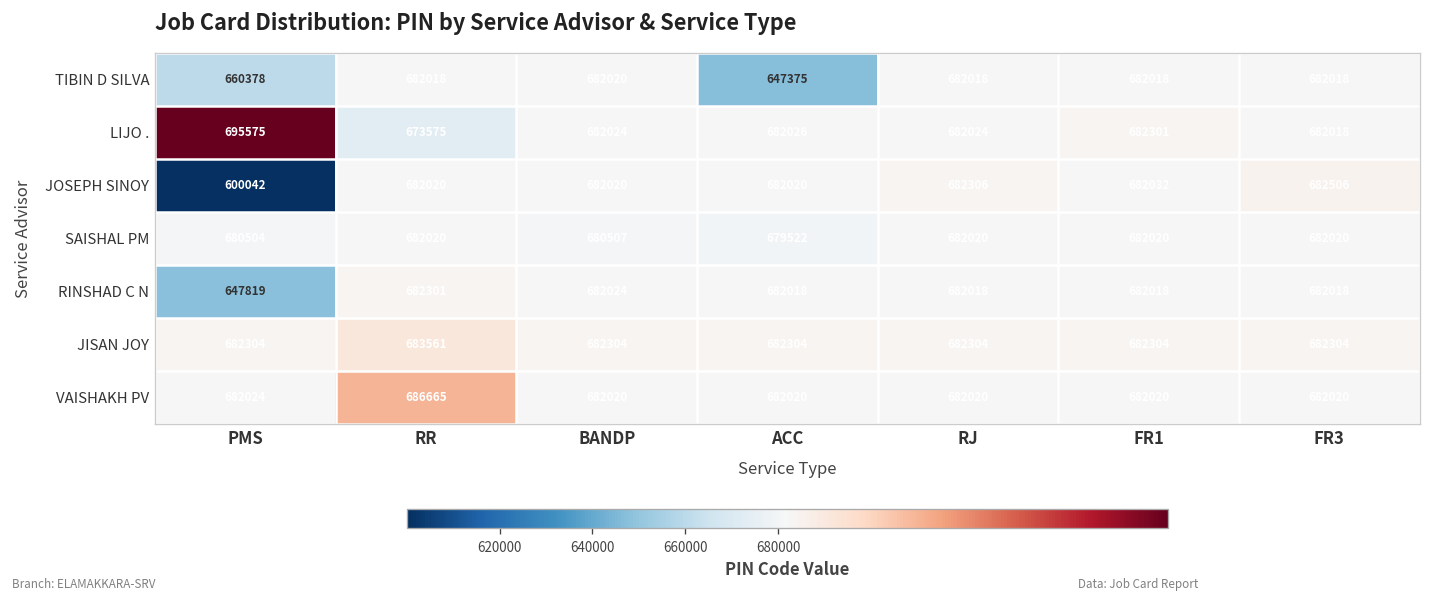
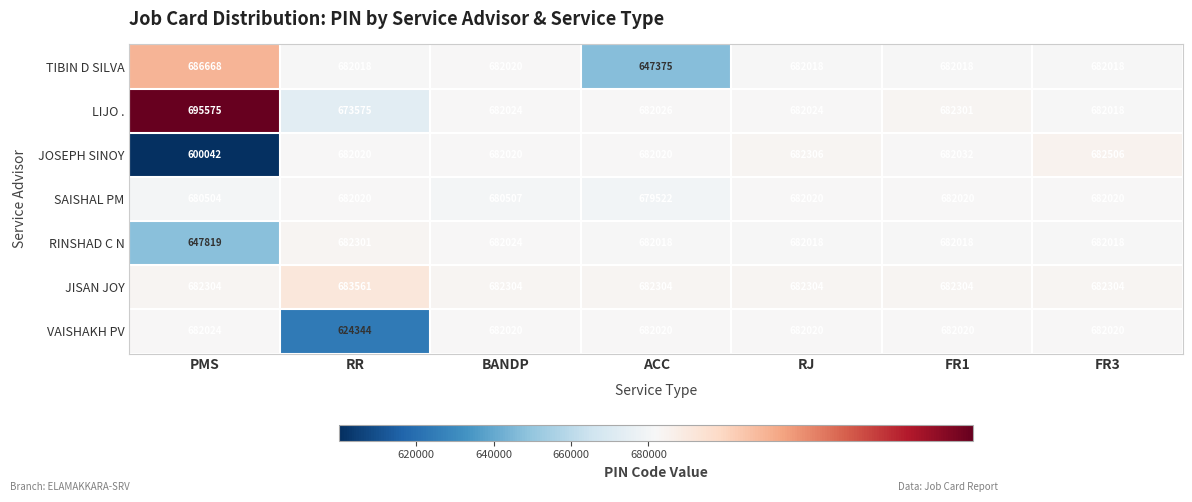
  {
    "TIBIN D SILVA": {
-     "PMS": 660378,
+     "PMS": 686668,
      "ACC": 647375
    },
    "LIJO .": {
      "PMS": 695575
    },
    "JOSEPH SINOY": {
      "PMS": 600042
    },
    "RINSHAD C N": {
      "PMS": 647819
    },
    "VAISHAKH PV": {
-     "RR": 686665
+     "RR": 624344
    }
  }
